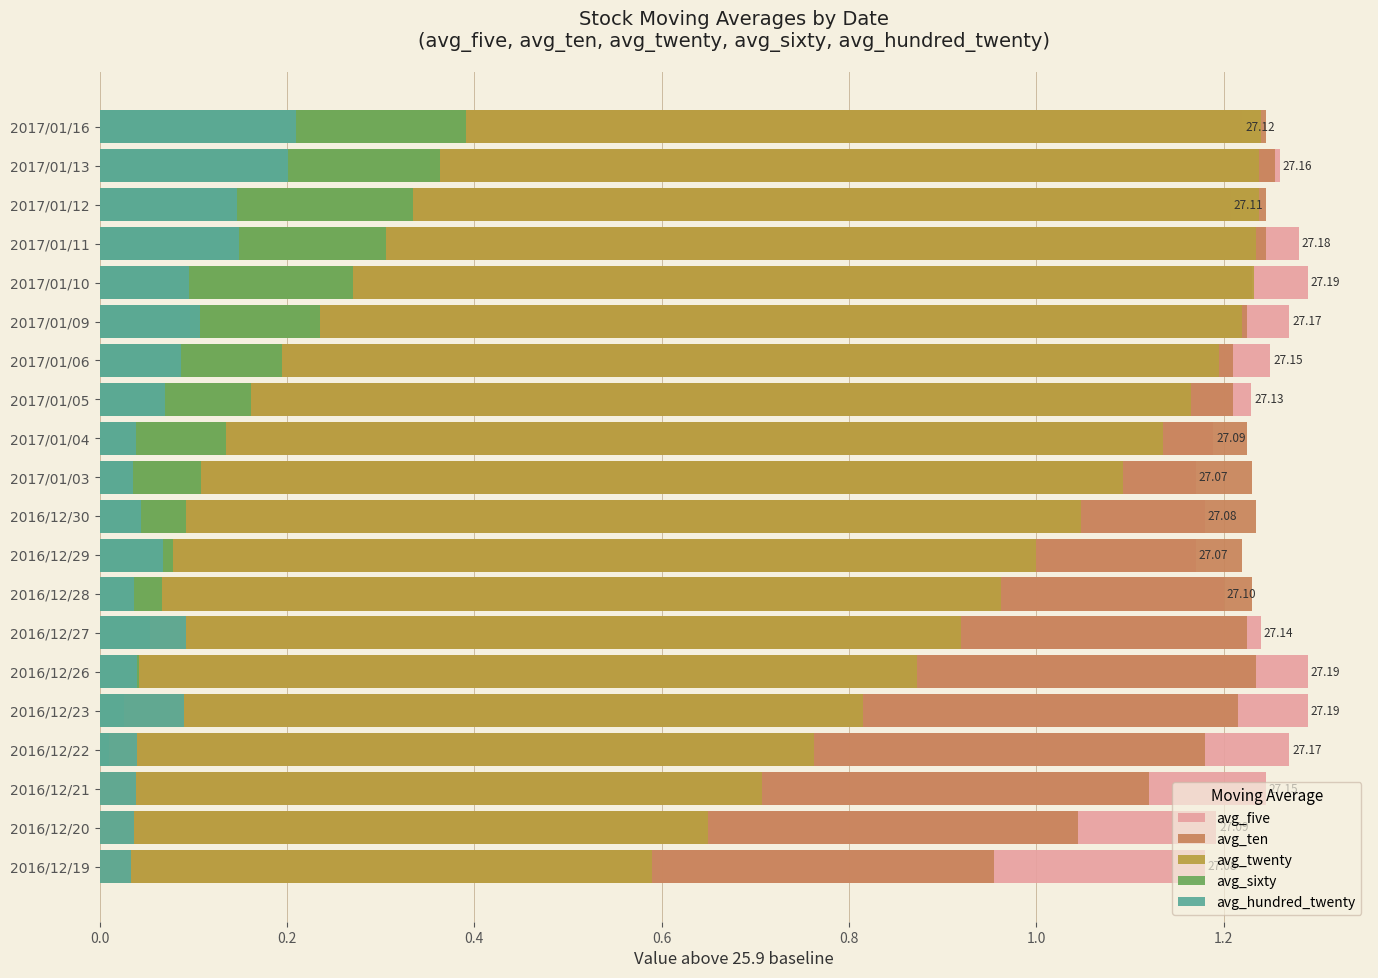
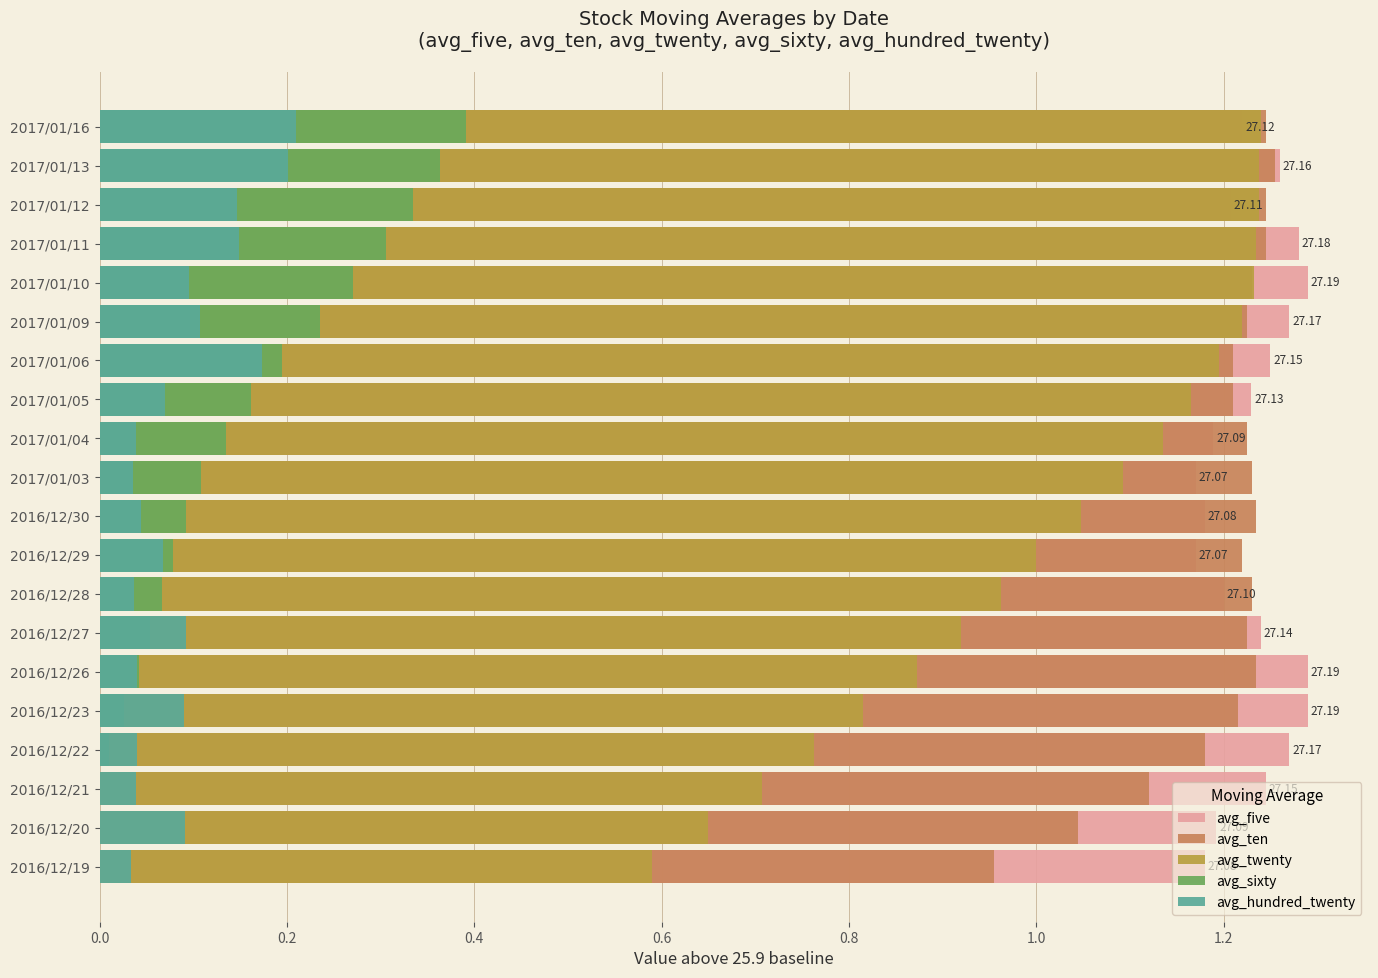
  {
    "avg_sixty": {
      "2016/12/21": 0.00,
      "2016/12/20": 0.00,
      "2016/12/19": 0.00
    },
    "avg_hundred_twenty": {
-     "2017/01/06": 0.09,
-     "2016/12/20": 0.04
+     "2017/01/06": 0.17,
+     "2016/12/20": 0.09
    }
  }
